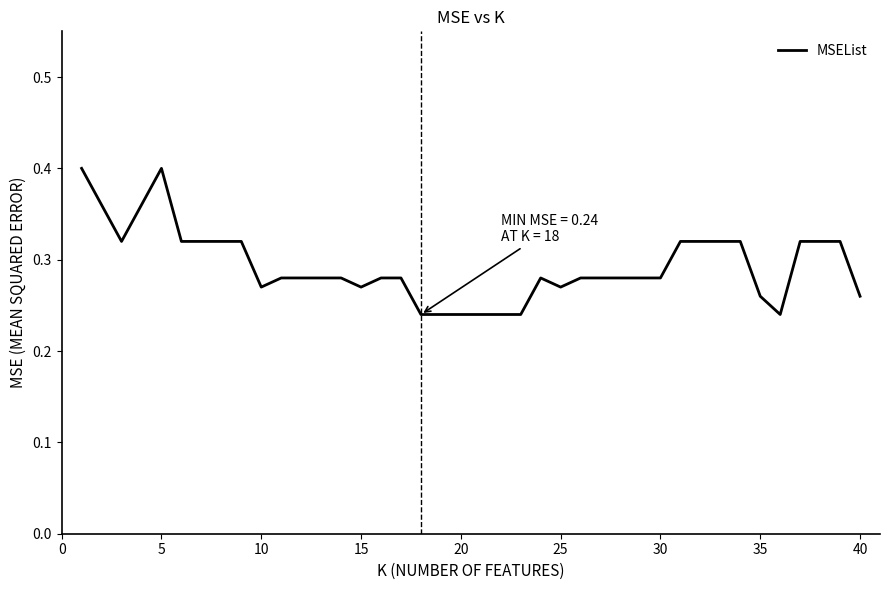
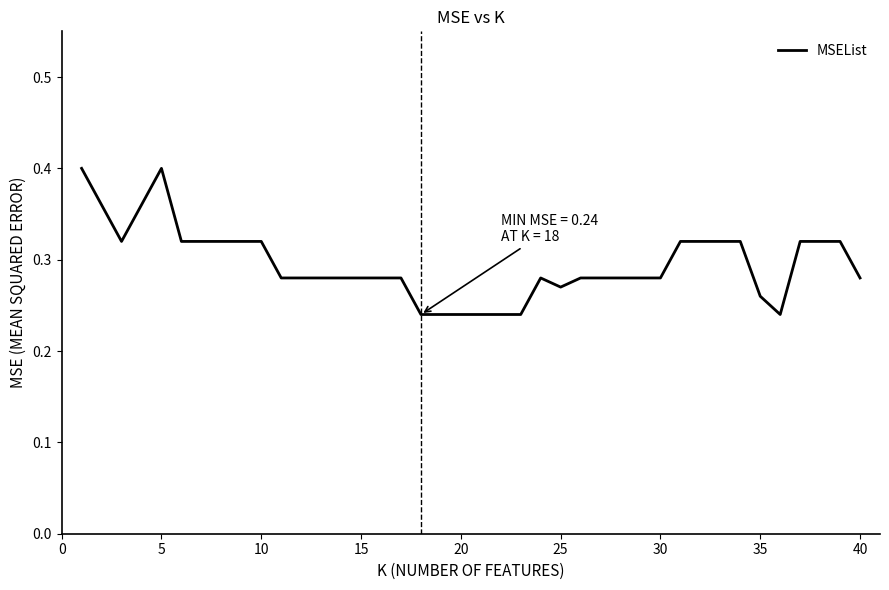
  {
    "5": 0.40,
-   "10": 0.27,
-   "15": 0.27,
+   "10": 0.32,
+   "15": 0.28,
    "20": 0.24,
    "30": 0.28,
    "35": 0.26,
-   "40": 0.26
+   "40": 0.28
  }
